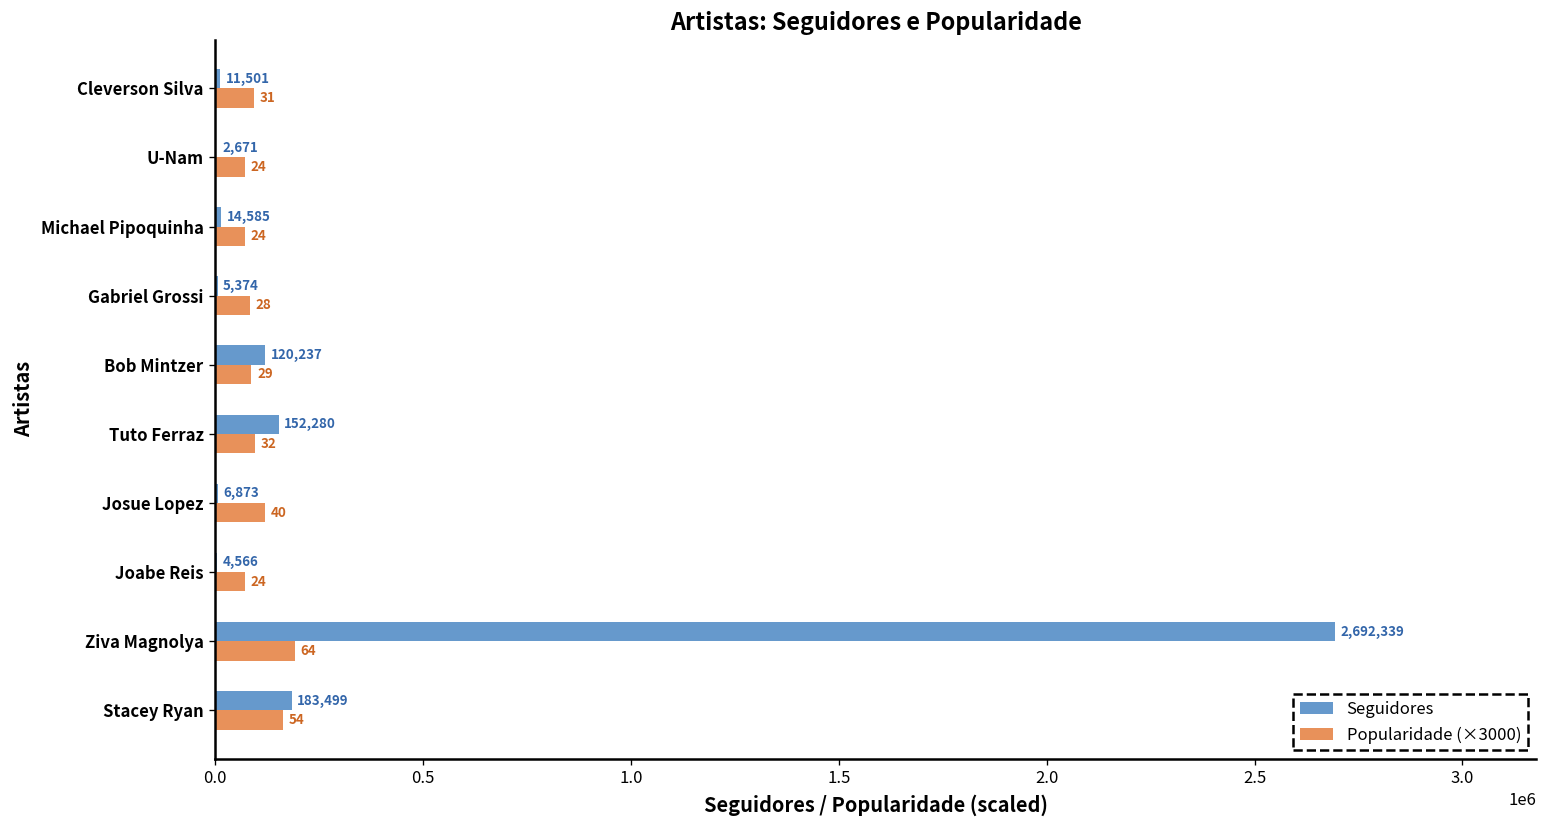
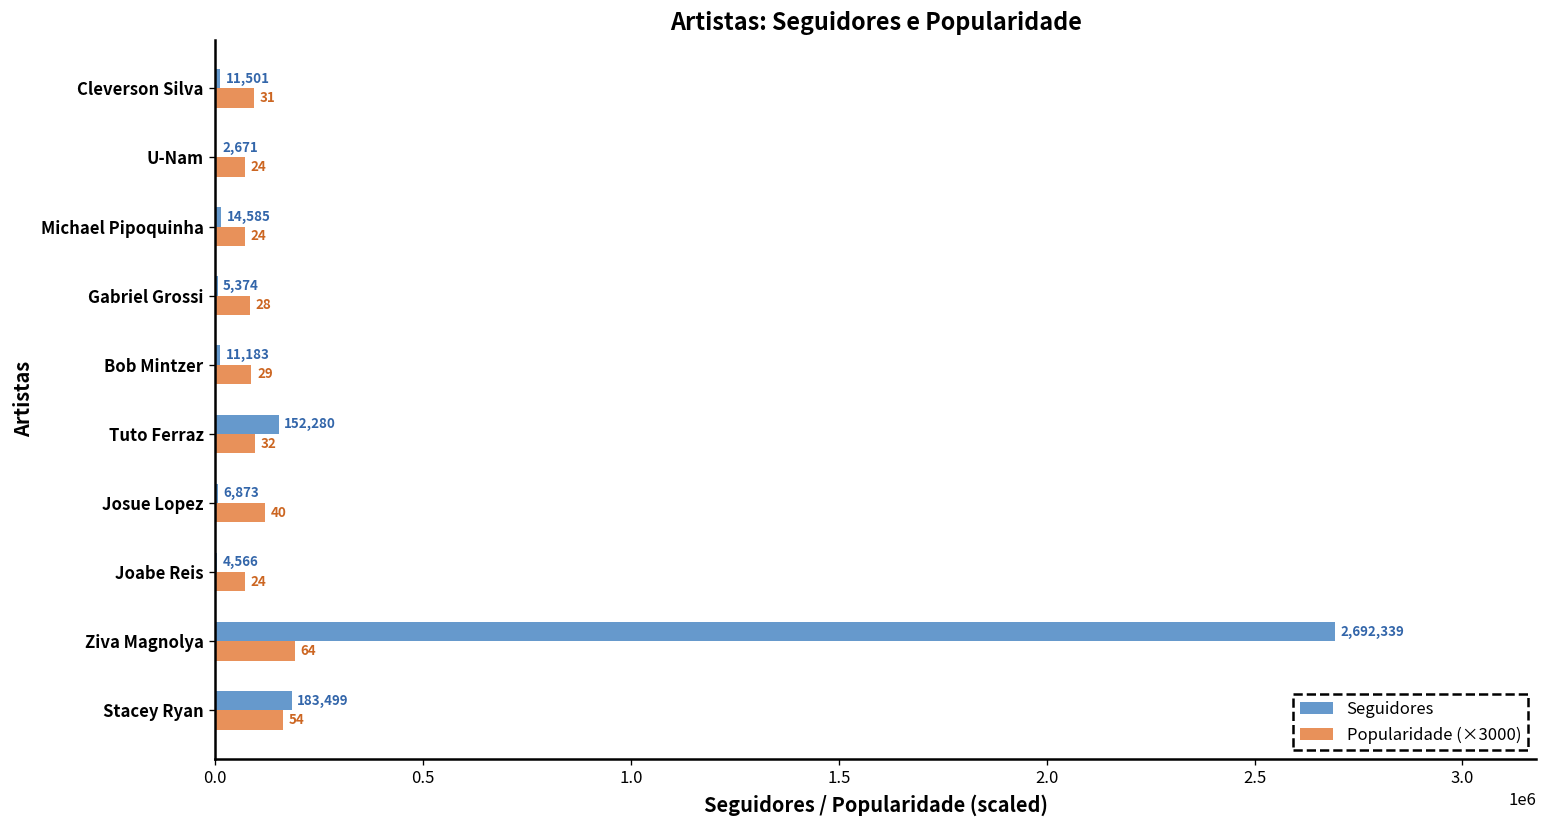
  {
    "Seguidores": {
      "Cleverson Silva": "11,501",
      "U-Nam": "2,671",
      "Michael Pipoquinha": "14,585",
      "Gabriel Grossi": "5,374",
-     "Bob Mintzer": "120,237",
+     "Bob Mintzer": "11,183",
      "Tuto Ferraz": "152,280",
      "Josue Lopez": "6,873",
      "Joabe Reis": "4,566",
      "Ziva Magnolya": "2,692,339",
      "Stacey Ryan": "183,499"
    }
  }
